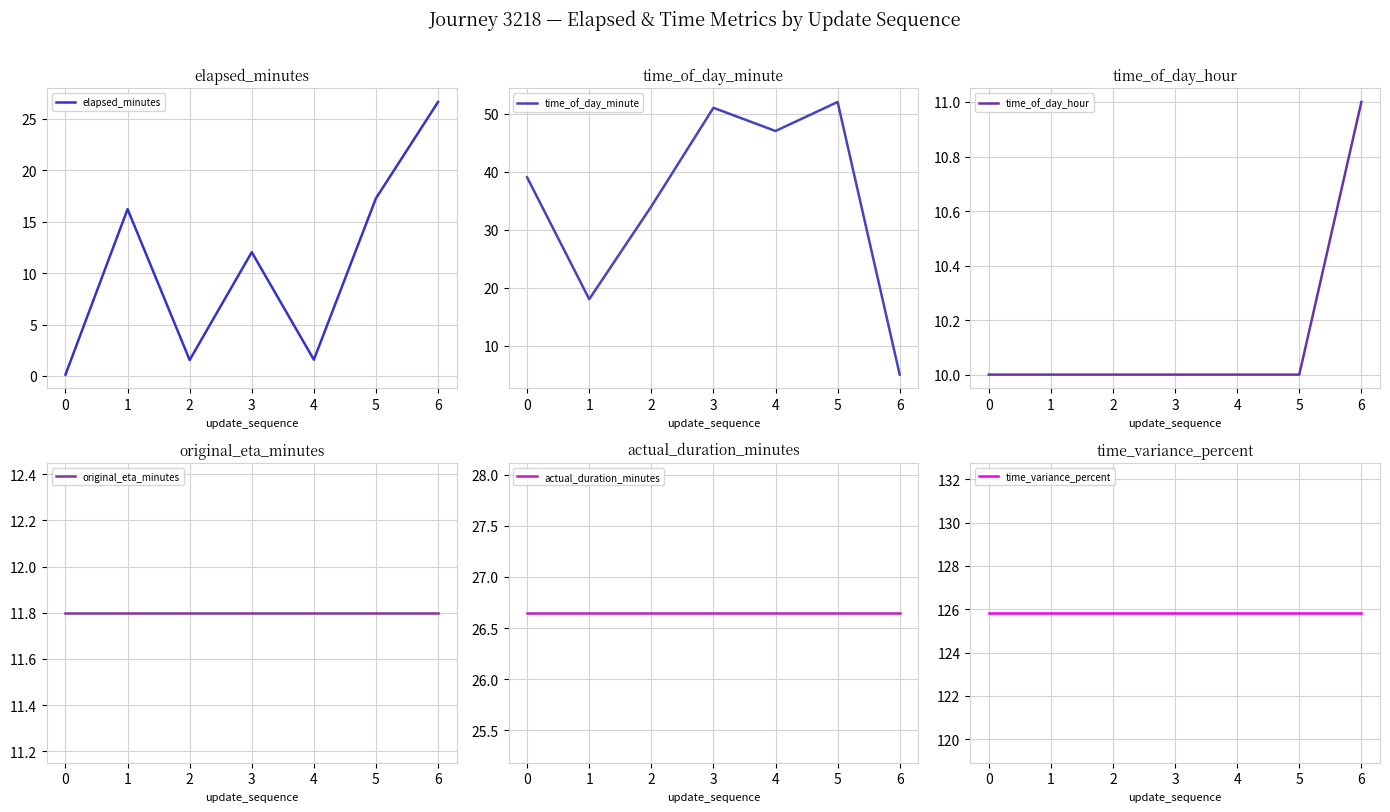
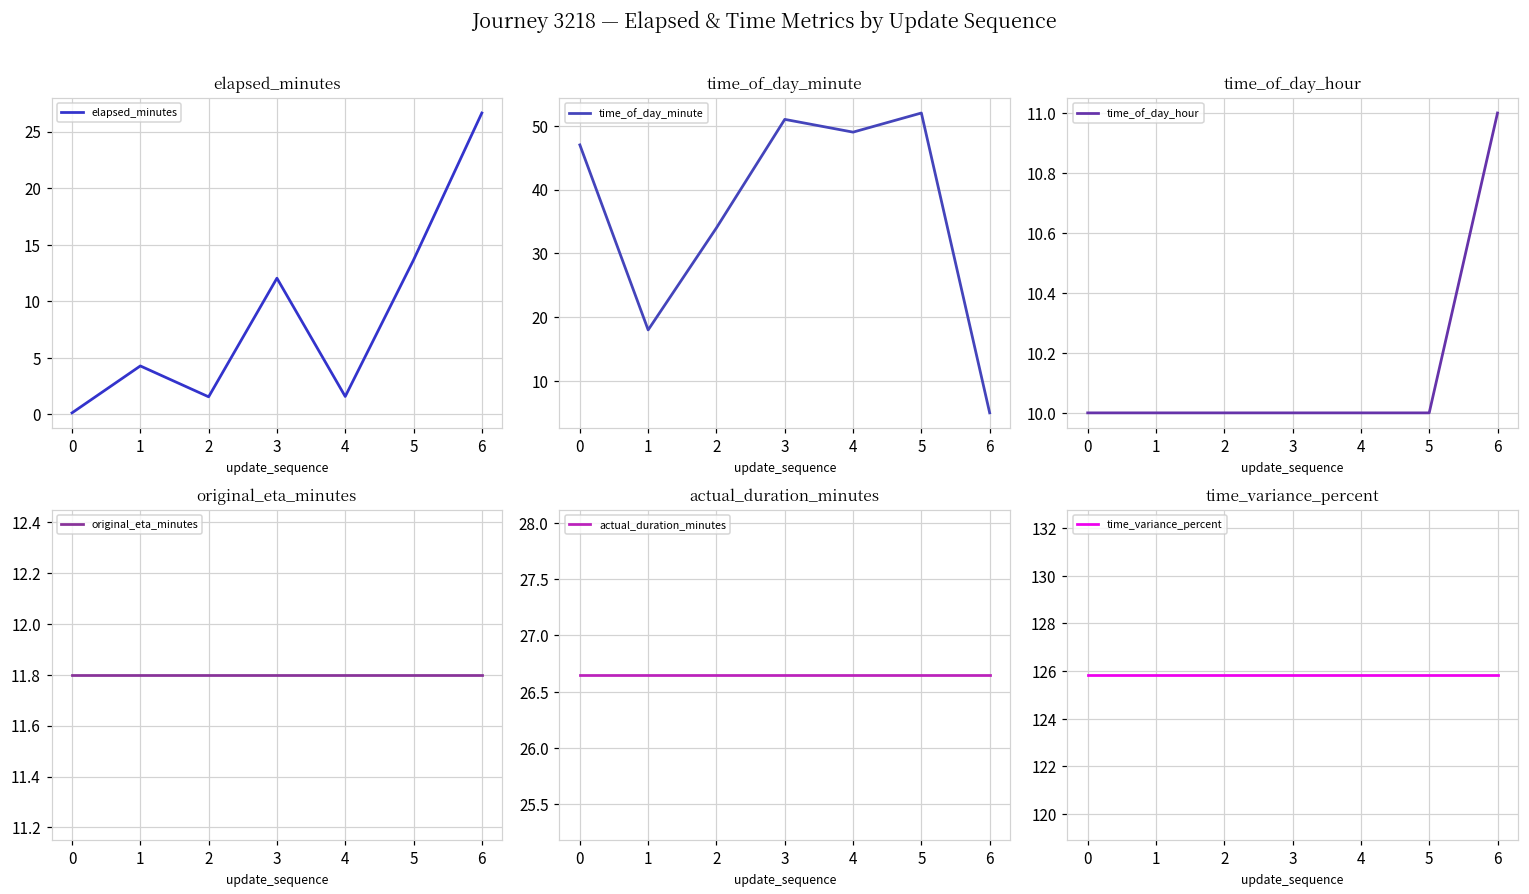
  {
    "elapsed_minutes": {
      "0": 0.1,
-     "1": 16.2,
+     "1": 4.3,
      "2": 1.6,
      "3": 12.0,
      "4": 1.6,
-     "5": 17.3,
+     "5": 13.7,
      "6": 26.7
    },
    "time_of_day_minute": {
-     "0": 39,
+     "0": 47,
      "1": 18,
      "2": 34,
      "3": 51,
-     "4": 47,
+     "4": 49,
      "5": 52,
      "6": 5
    },
    "time_of_day_hour": {
      "0": 10.00,
      "1": 10.00,
      "2": 10.00,
      "3": 10.00,
      "4": 10.00,
      "5": 10.00,
      "6": 11.00
    },
    "original_eta_minutes": {
      "0": 11.80,
      "1": 11.80,
      "2": 11.80,
      "3": 11.80,
      "4": 11.80,
      "5": 11.80,
      "6": 11.80
    },
    "actual_duration_minutes": {
      "0": 26.65,
      "1": 26.65,
      "2": 26.65,
      "3": 26.65,
      "4": 26.65,
      "5": 26.65,
      "6": 26.65
    },
    "time_variance_percent": {
      "0": 125.8,
      "1": 125.8,
      "2": 125.8,
      "3": 125.8,
      "4": 125.8,
      "5": 125.8,
      "6": 125.8
    }
  }
